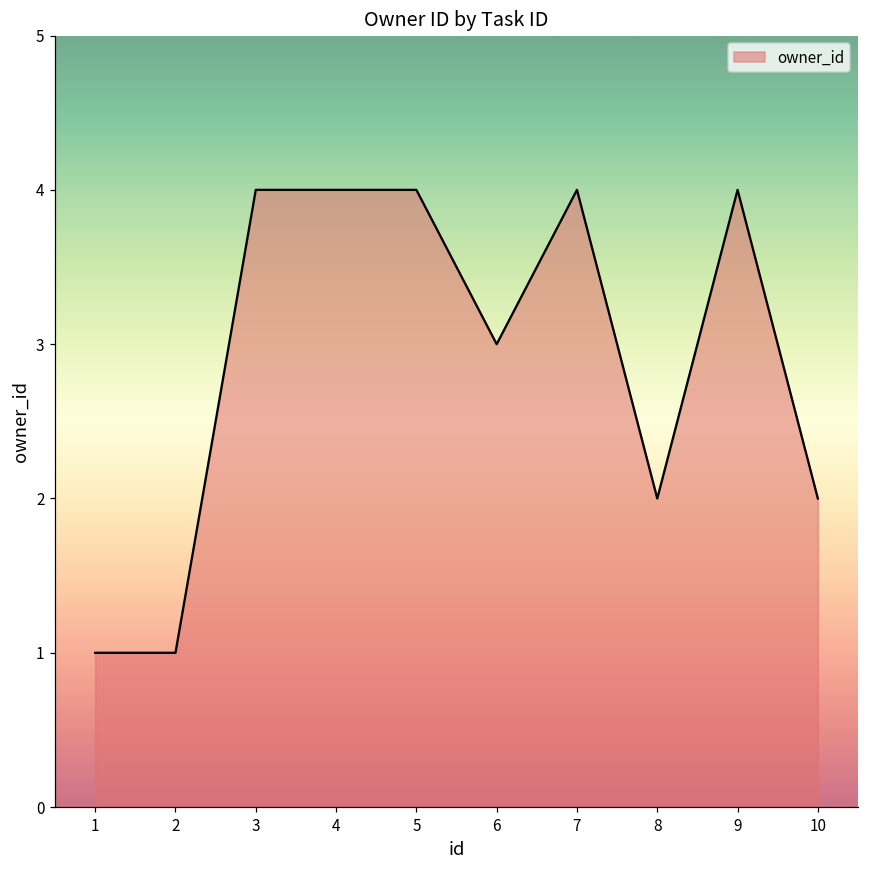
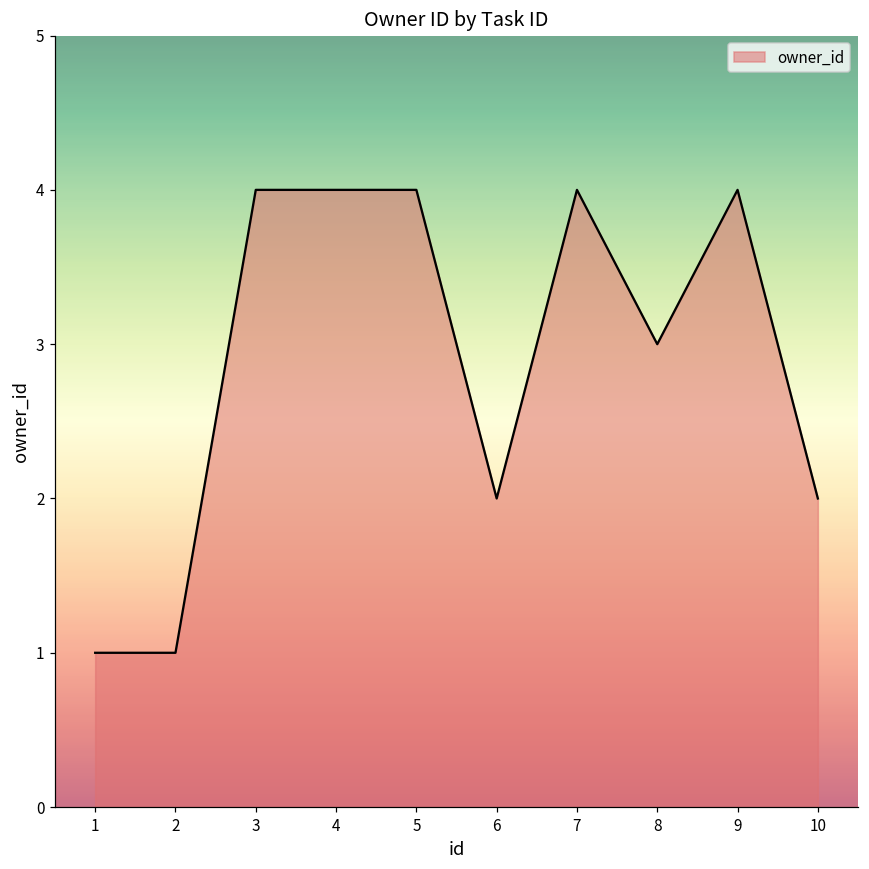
  {
    "1": 1,
    "2": 1,
    "3": 4,
    "4": 4,
    "5": 4,
-   "6": 3,
+   "6": 2,
    "7": 4,
-   "8": 2,
+   "8": 3,
    "9": 4,
    "10": 2
  }
